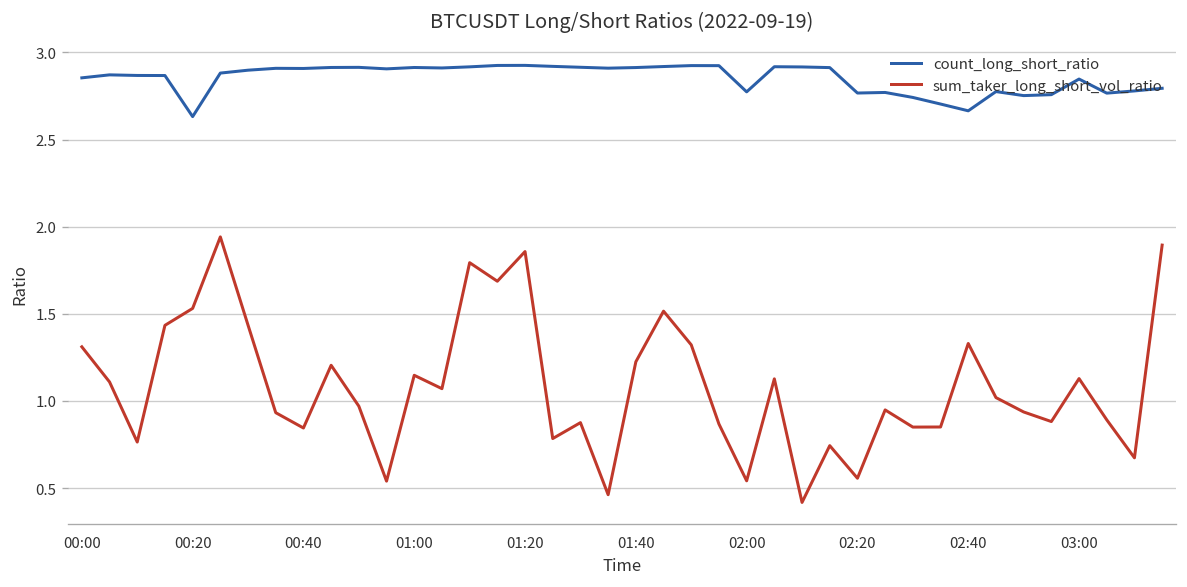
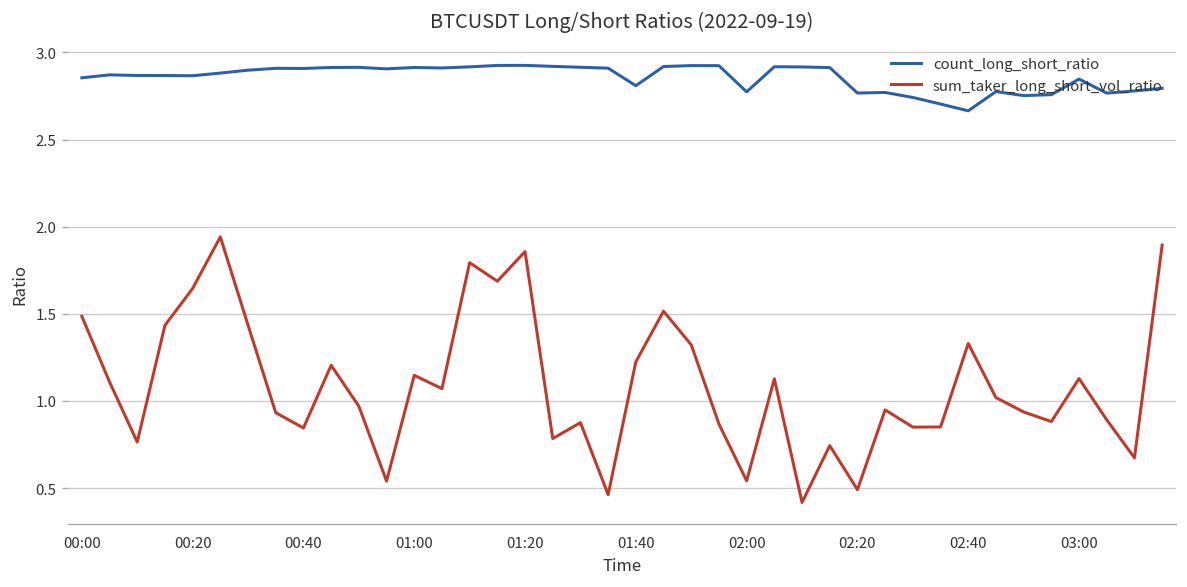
  {
    "count_long_short_ratio": {
      "00:00": 2.85,
-     "00:20": 2.63,
+     "00:20": 2.87,
      "00:40": 2.91,
      "01:00": 2.91,
      "01:20": 2.93,
-     "01:40": 2.91,
+     "01:40": 2.81,
      "02:00": 2.77,
      "02:20": 2.77,
      "02:40": 2.67,
      "03:00": 2.85
    },
    "sum_taker_long_short_vol_ratio": {
-     "00:00": 1.31,
-     "00:20": 1.53,
+     "00:00": 1.49,
+     "00:20": 1.65,
      "00:40": 0.85,
      "01:00": 1.15,
      "01:20": 1.86,
      "01:40": 1.22,
      "02:00": 0.54,
-     "02:20": 0.56,
+     "02:20": 0.49,
      "02:40": 1.33,
      "03:00": 1.13
    }
  }
